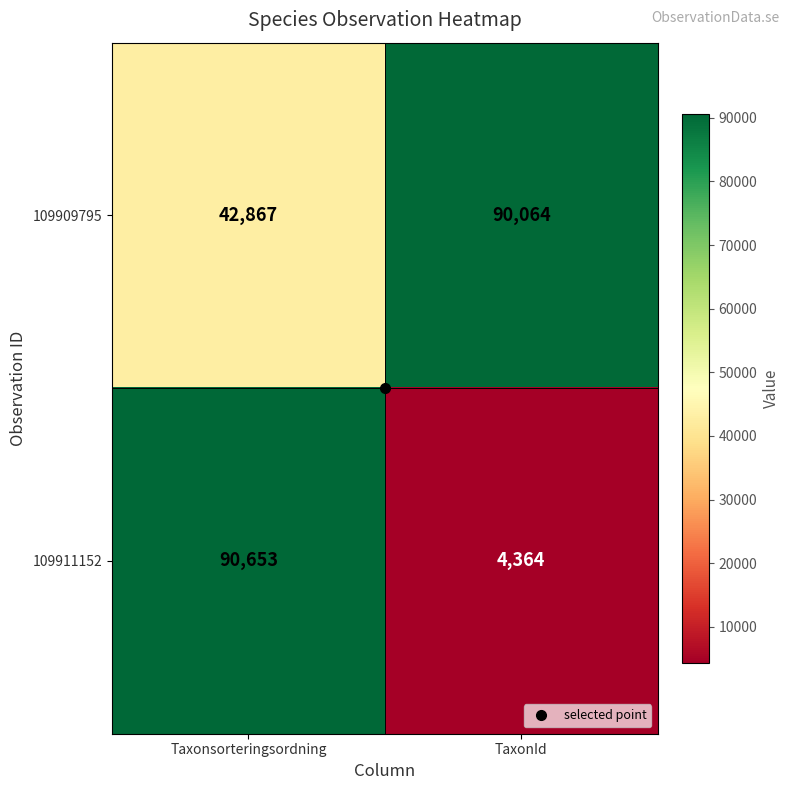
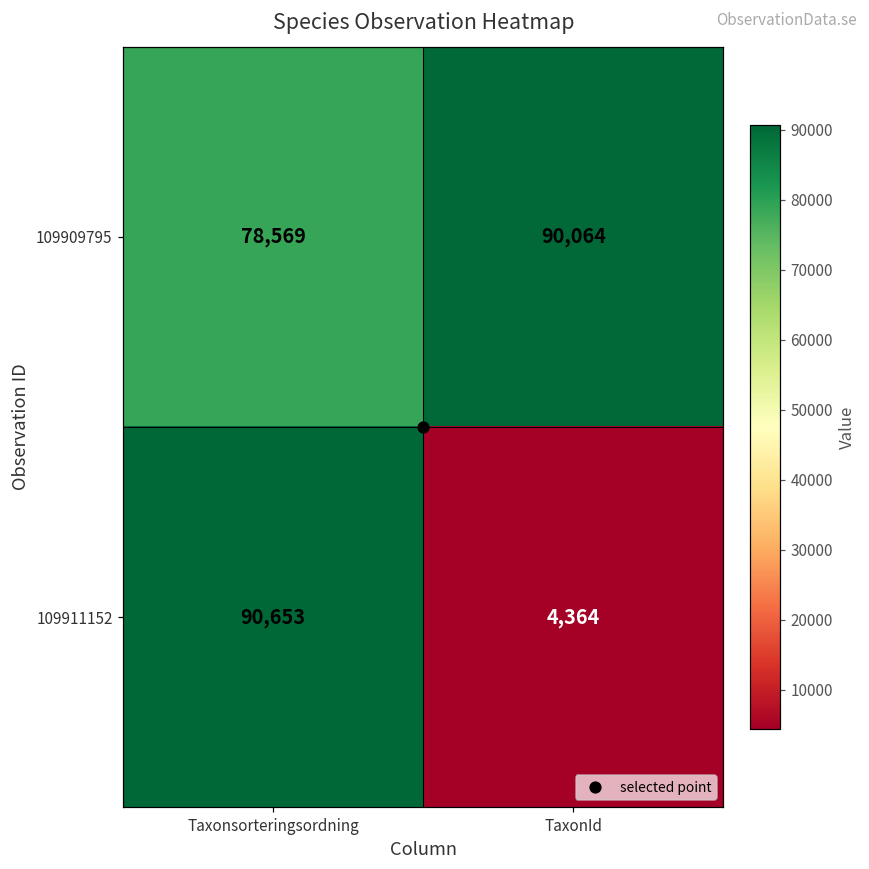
  {
    "109909795": {
-     "Taxonsorteringsordning": "42,867",
+     "Taxonsorteringsordning": "78,569",
      "TaxonId": "90,064"
    },
    "109911152": {
      "Taxonsorteringsordning": "90,653",
      "TaxonId": "4,364"
    }
  }
